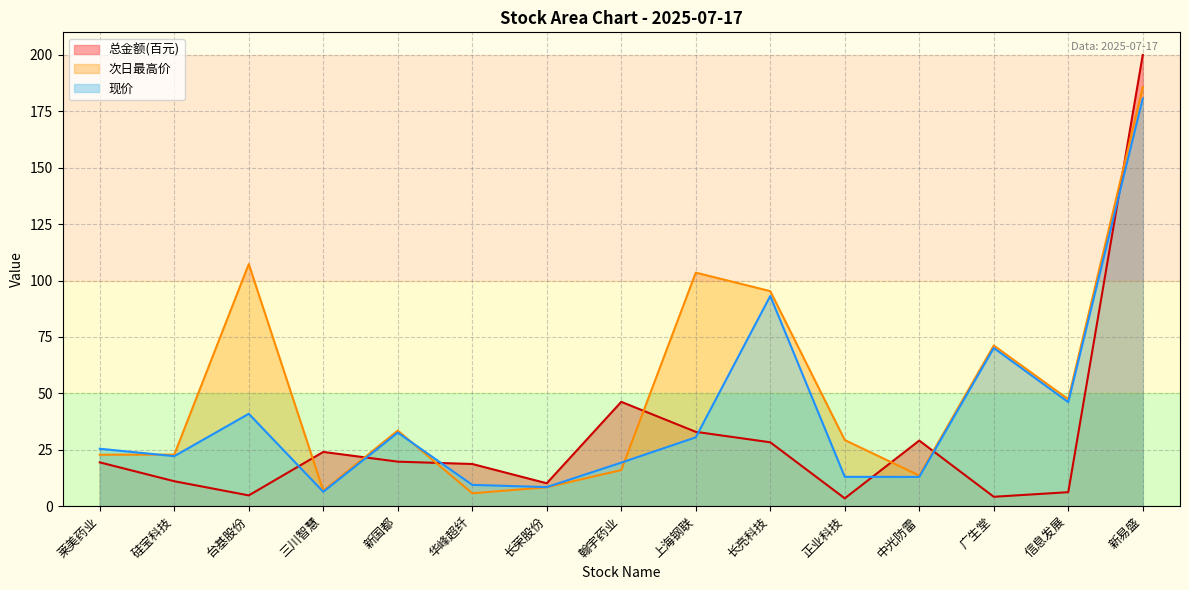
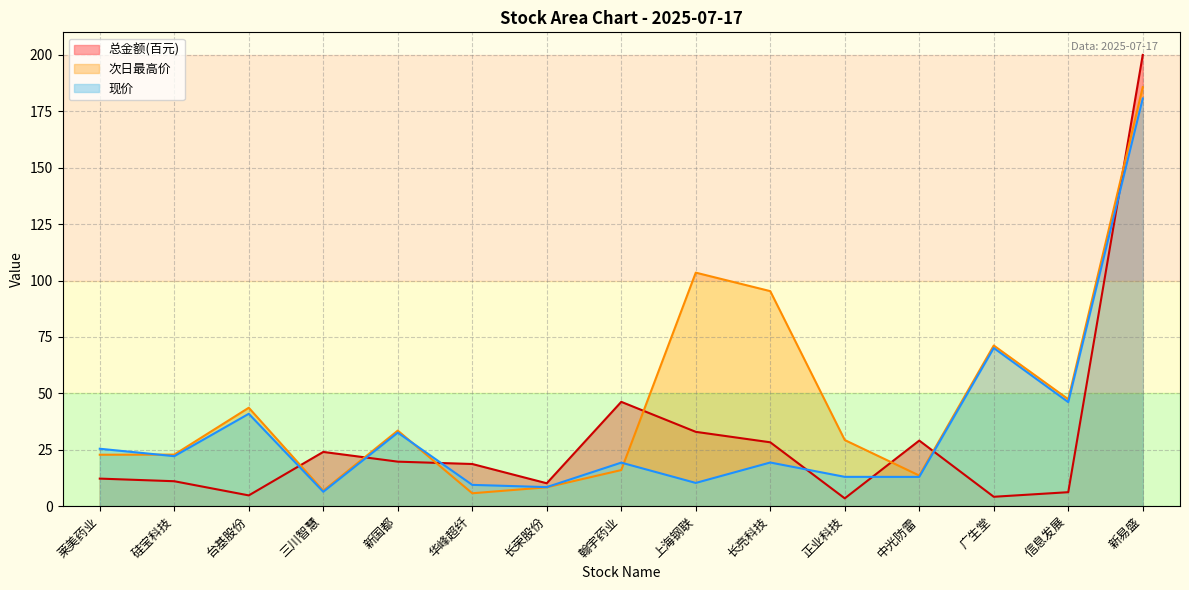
  {
    "总金额(百元)": {
-     "莱美药业": 19,
+     "莱美药业": 12,
      "硅宝科技": 11,
      "台基股份": 5,
      "三川智慧": 24,
      "新国都": 20,
      "华峰超纤": 19,
      "长荣股份": 10,
      "翰宇药业": 46,
      "上海钢联": 33,
      "长亮科技": 28,
      "正业科技": 3,
      "中光防雷": 29,
      "广生堂": 4,
      "信息发展": 6
    },
    "次日最高价": {
      "莱美药业": 23,
-     "台基股份": 107,
+     "台基股份": 44,
      "华峰超纤": 6,
      "翰宇药业": 16,
      "上海钢联": 104,
      "长亮科技": 95,
      "正业科技": 29,
      "信息发展": 47,
      "新易盛": 186
    },
    "现价": {
      "莱美药业": 25,
      "台基股份": 41,
      "华峰超纤": 9,
      "翰宇药业": 19,
-     "上海钢联": 31,
-     "长亮科技": 93,
+     "上海钢联": 10,
+     "长亮科技": 19,
      "正业科技": 13,
      "信息发展": 46,
      "新易盛": 181
    }
  }
